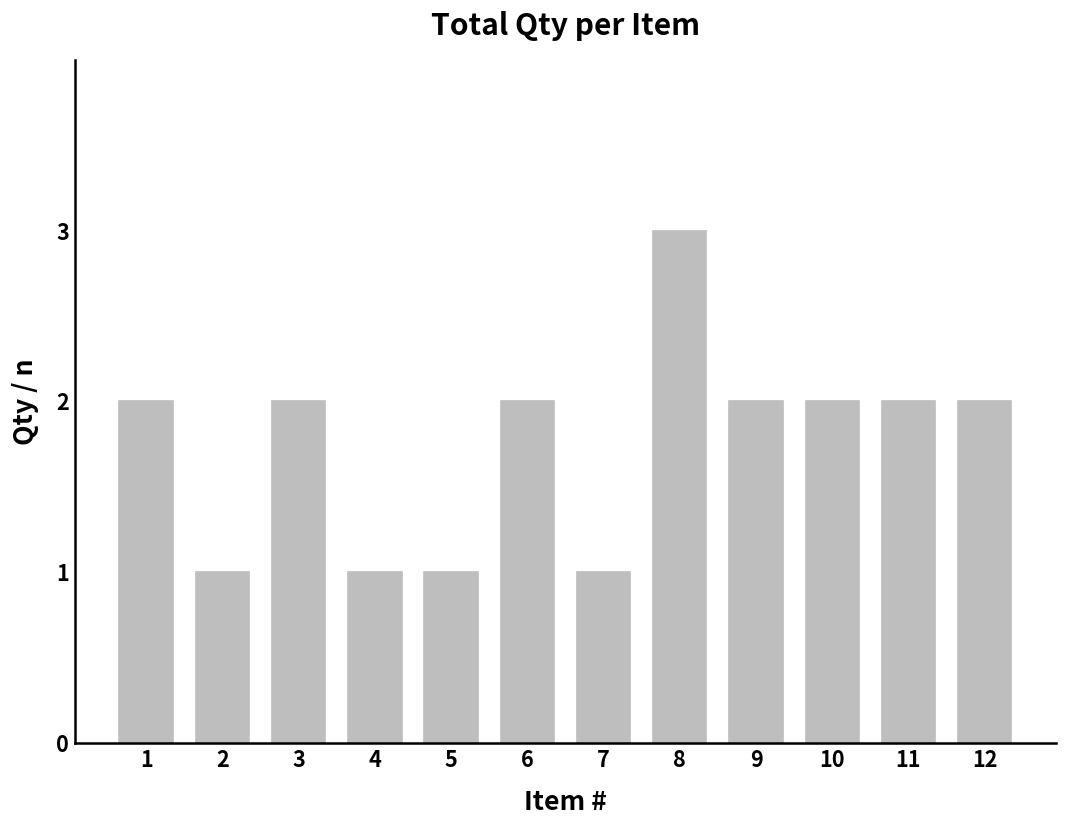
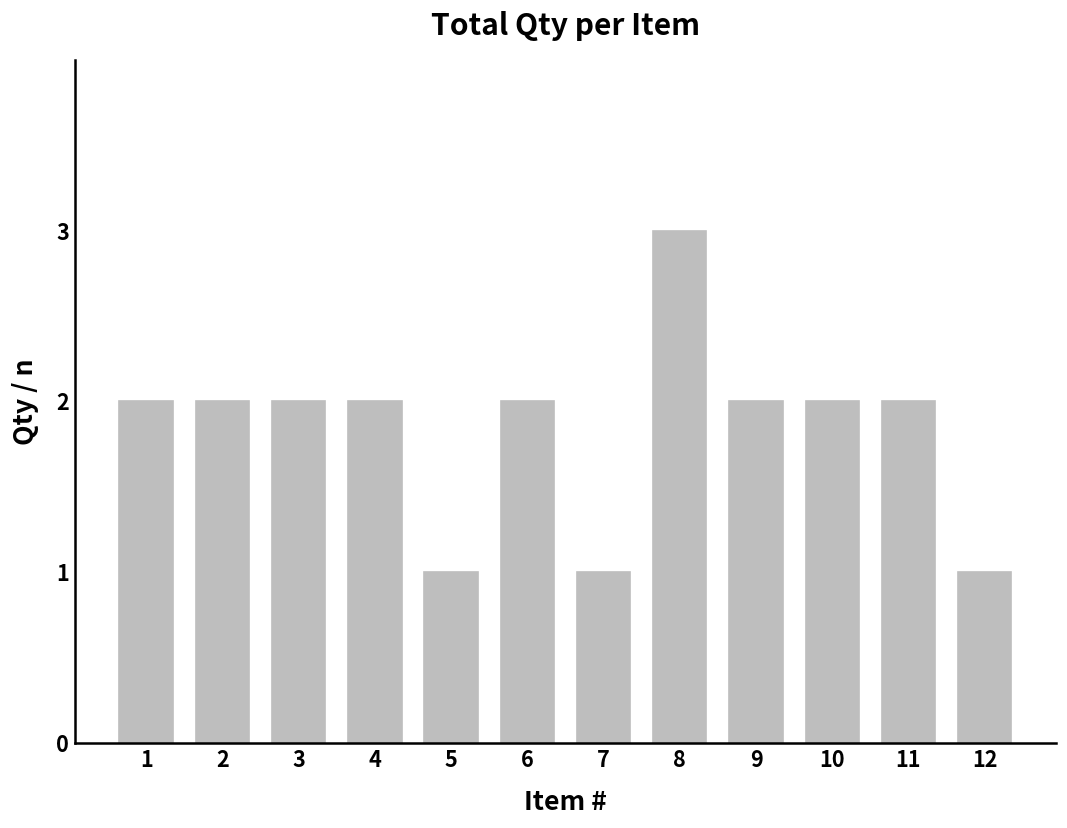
  {
    "1": 2,
-   "2": 1,
+   "2": 2,
    "3": 2,
-   "4": 1,
+   "4": 2,
    "5": 1,
    "6": 2,
    "7": 1,
    "8": 3,
    "9": 2,
    "10": 2,
    "11": 2,
-   "12": 2
+   "12": 1
  }
